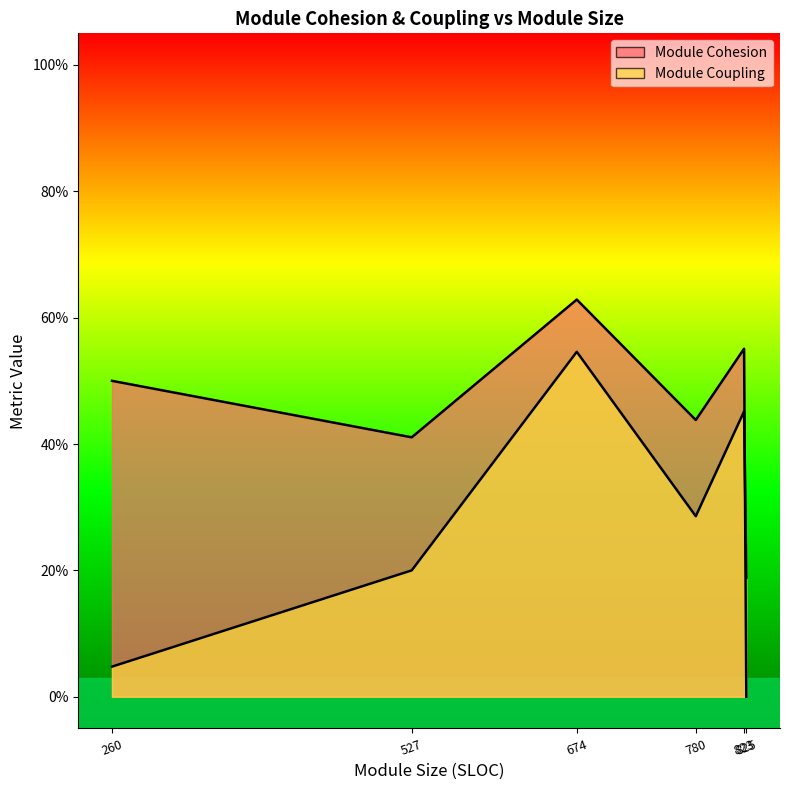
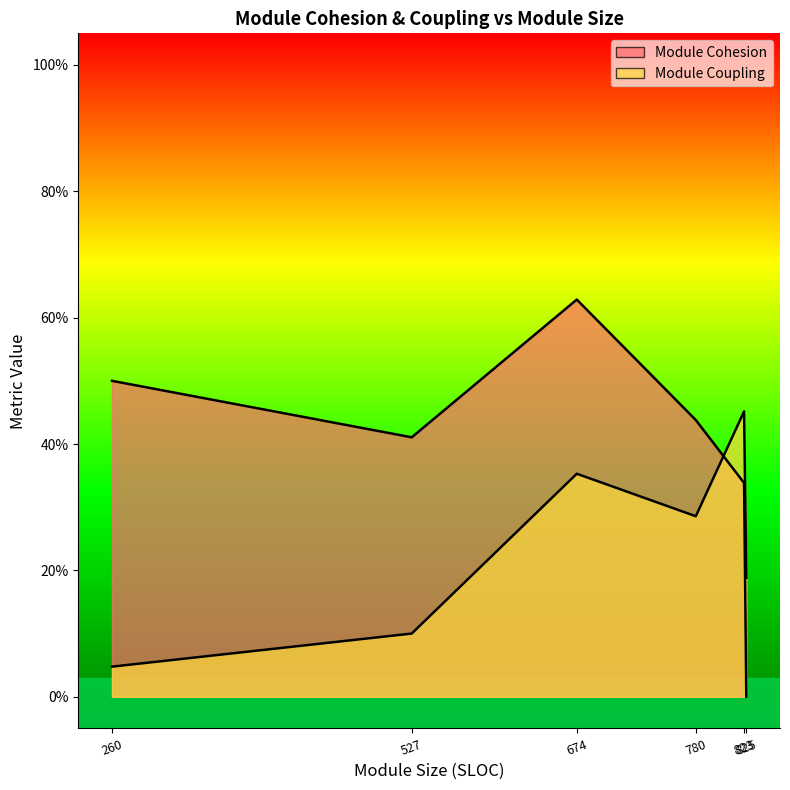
  {
    "Module Cohesion": {
      "260": "50%",
      "527": "41%",
      "674": "63%",
      "780": "44%",
-     "823": "55%"
+     "823": "34%"
    },
    "Module Coupling": {
      "260": "5%",
-     "527": "20%",
-     "674": "55%",
+     "527": "10%",
+     "674": "35%",
      "780": "29%",
      "823": "45%",
      "825": "19%"
    }
  }
